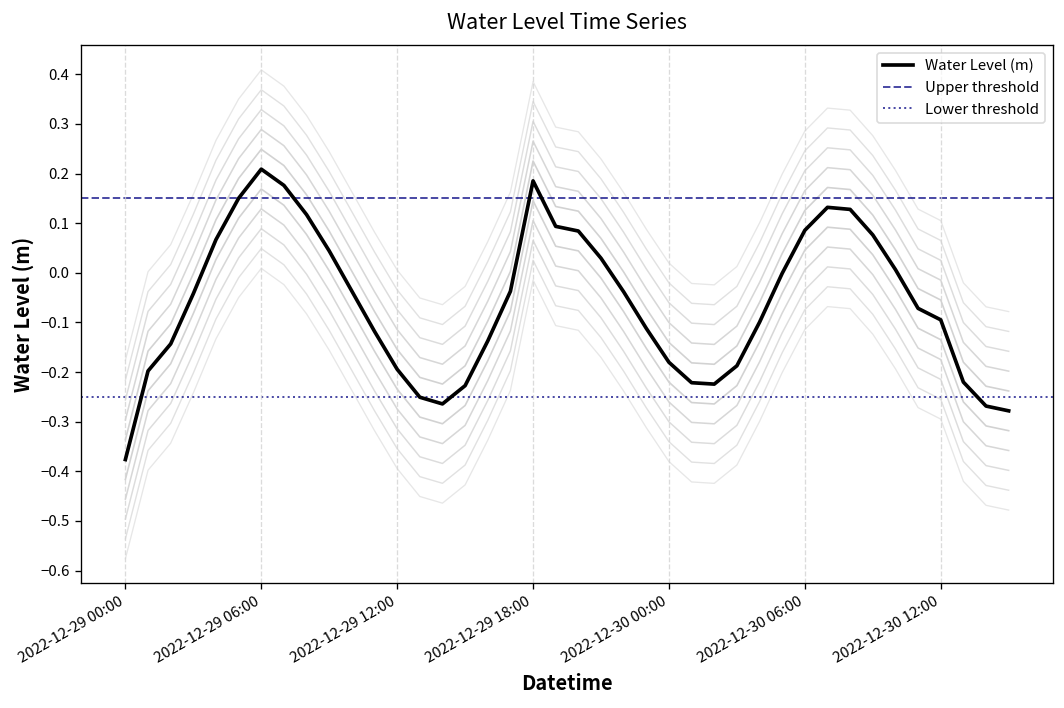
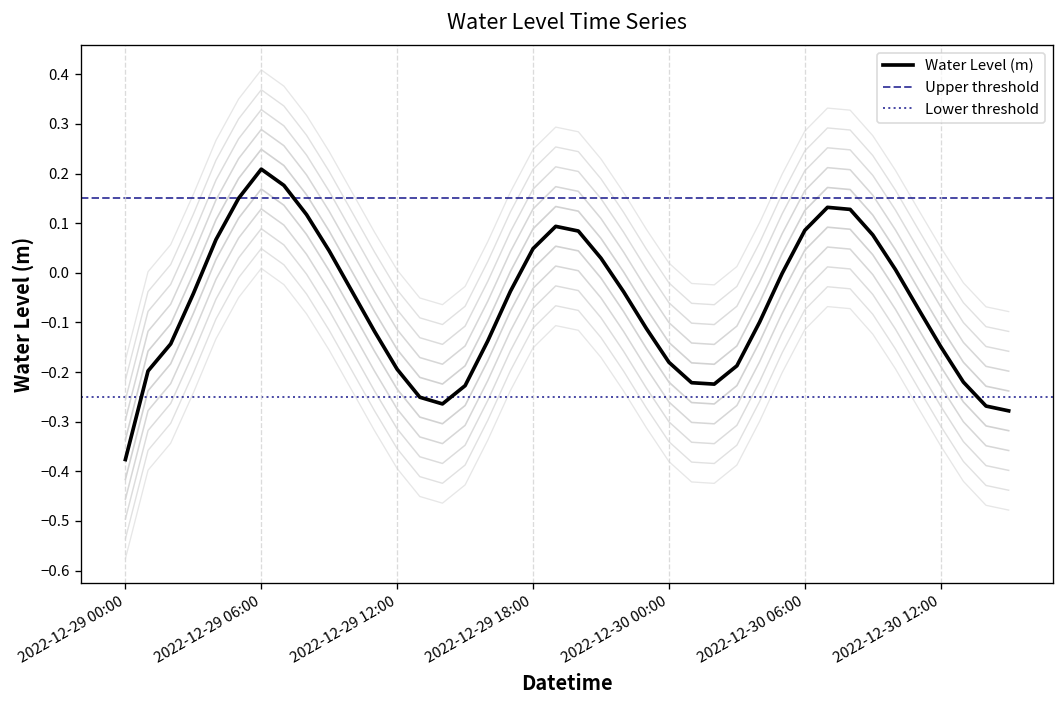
  {
    "Water Level (m)": {
      "2022-12-29 00:00": -0.38,
      "2022-12-29 06:00": 0.21,
      "2022-12-29 12:00": -0.19,
-     "2022-12-29 18:00": 0.19,
+     "2022-12-29 18:00": 0.05,
      "2022-12-30 00:00": -0.18,
      "2022-12-30 06:00": 0.09,
-     "2022-12-30 12:00": -0.09
+     "2022-12-30 12:00": -0.15
    }
  }
